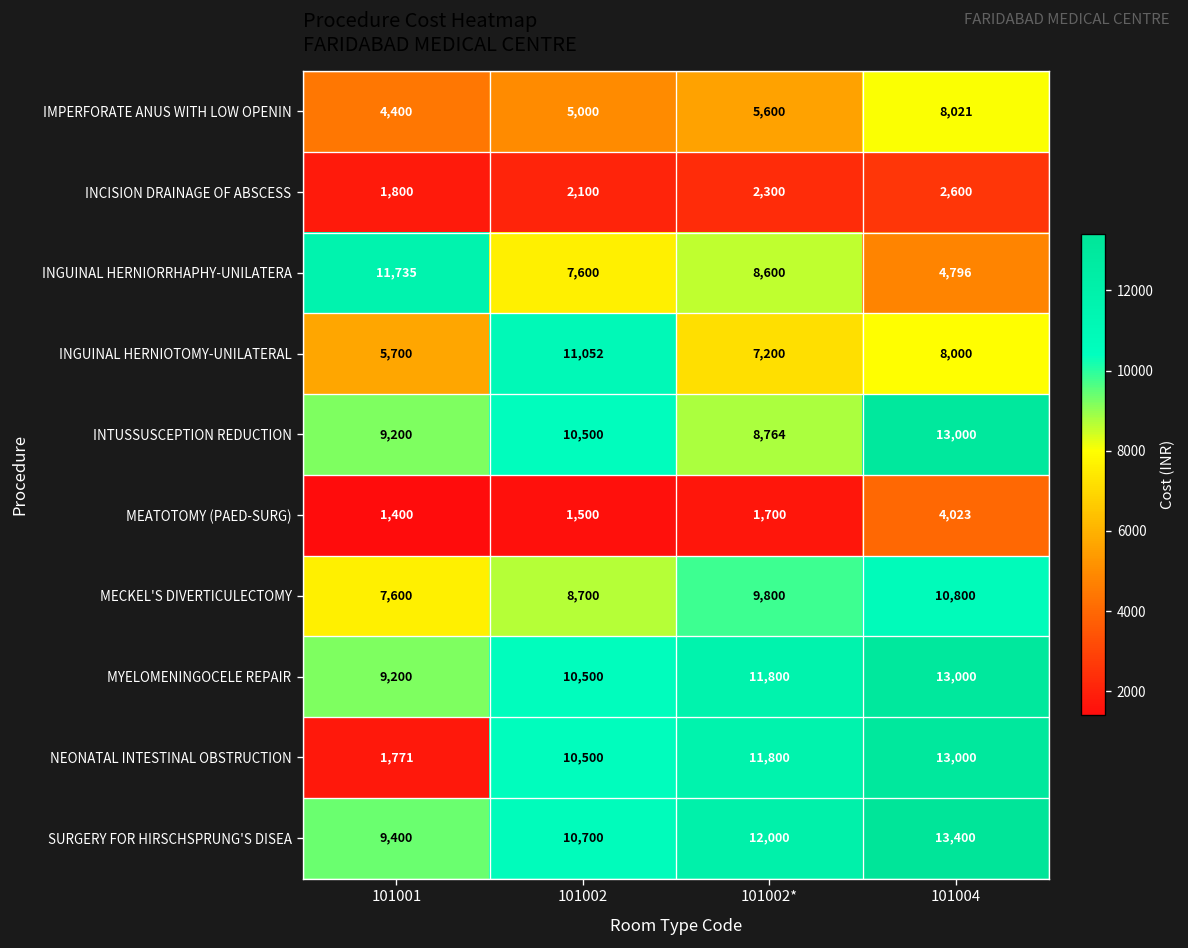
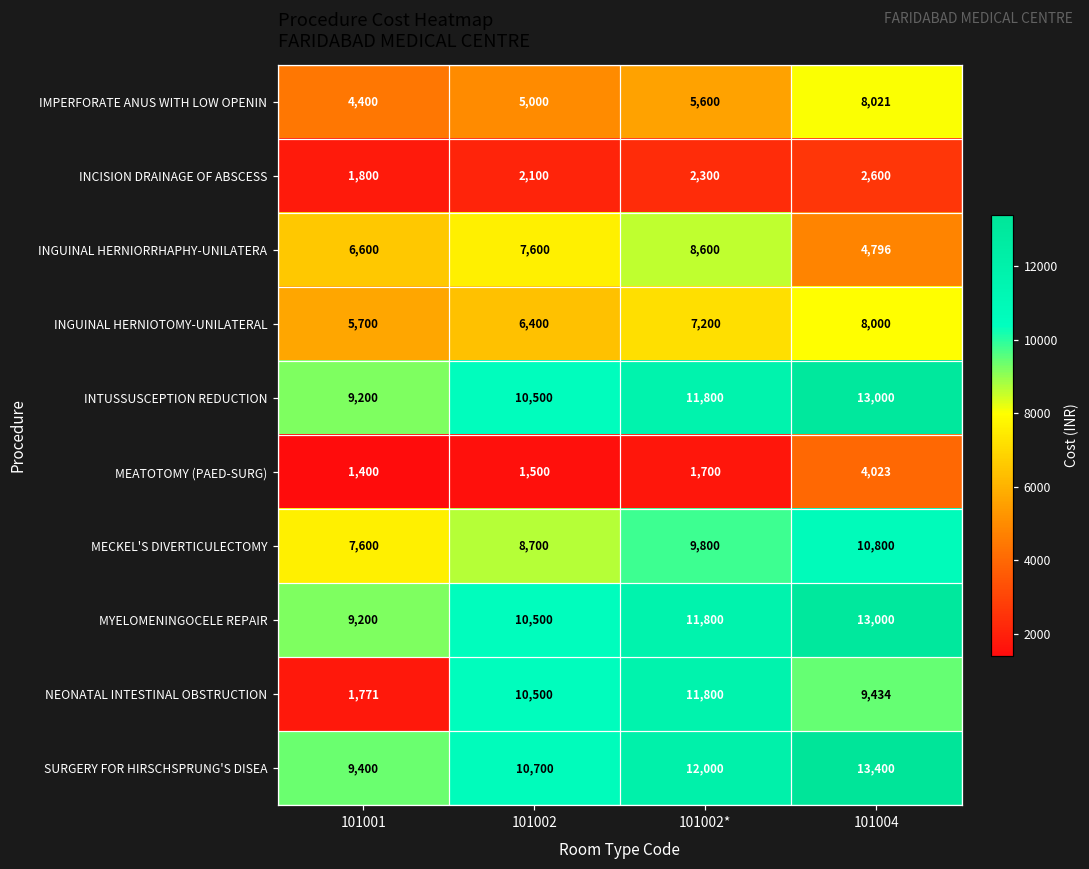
  {
    "IMPERFORATE ANUS WITH LOW OPENIN": {
      "101001": "4,400",
      "101002": "5,000",
      "101002*": "5,600",
      "101004": "8,021"
    },
    "INCISION DRAINAGE OF ABSCESS": {
      "101001": "1,800",
      "101002": "2,100",
      "101002*": "2,300",
      "101004": "2,600"
    },
    "INGUINAL HERNIORRHAPHY-UNILATERA": {
-     "101001": "11,735",
+     "101001": "6,600",
      "101002": "7,600",
      "101002*": "8,600",
      "101004": "4,796"
    },
    "INGUINAL HERNIOTOMY-UNILATERAL": {
      "101001": "5,700",
-     "101002": "11,052",
+     "101002": "6,400",
      "101002*": "7,200",
      "101004": "8,000"
    },
    "INTUSSUSCEPTION REDUCTION": {
      "101001": "9,200",
      "101002": "10,500",
-     "101002*": "8,764",
+     "101002*": "11,800",
      "101004": "13,000"
    },
    "MEATOTOMY (PAED-SURG)": {
      "101001": "1,400",
      "101002": "1,500",
      "101002*": "1,700",
      "101004": "4,023"
    },
    "MECKEL'S DIVERTICULECTOMY": {
      "101001": "7,600",
      "101002": "8,700",
      "101002*": "9,800",
      "101004": "10,800"
    },
    "MYELOMENINGOCELE REPAIR": {
      "101001": "9,200",
      "101002": "10,500",
      "101002*": "11,800",
      "101004": "13,000"
    },
    "NEONATAL INTESTINAL OBSTRUCTION": {
      "101001": "1,771",
      "101002": "10,500",
      "101002*": "11,800",
-     "101004": "13,000"
+     "101004": "9,434"
    },
    "SURGERY FOR HIRSCHSPRUNG'S DISEA": {
      "101001": "9,400",
      "101002": "10,700",
      "101002*": "12,000",
      "101004": "13,400"
    }
  }
